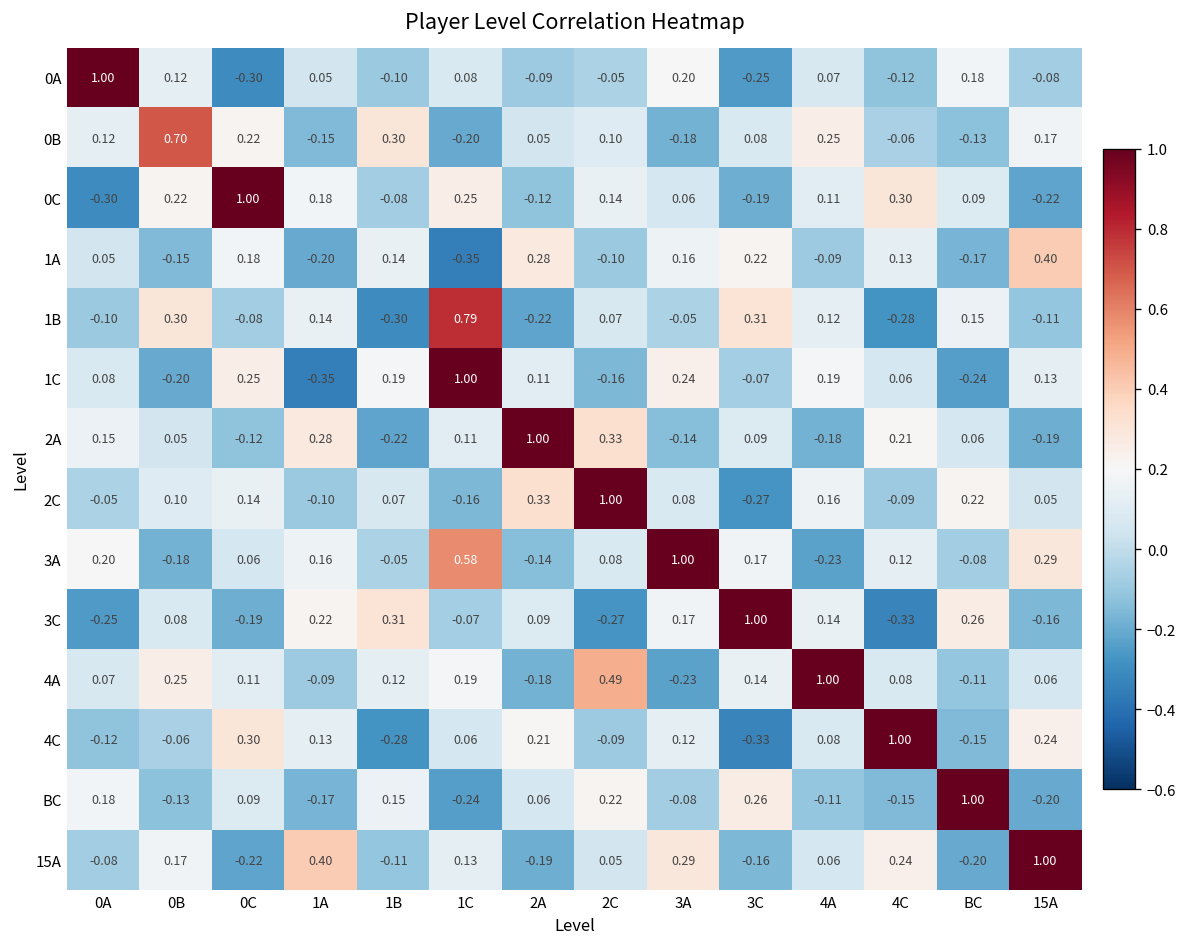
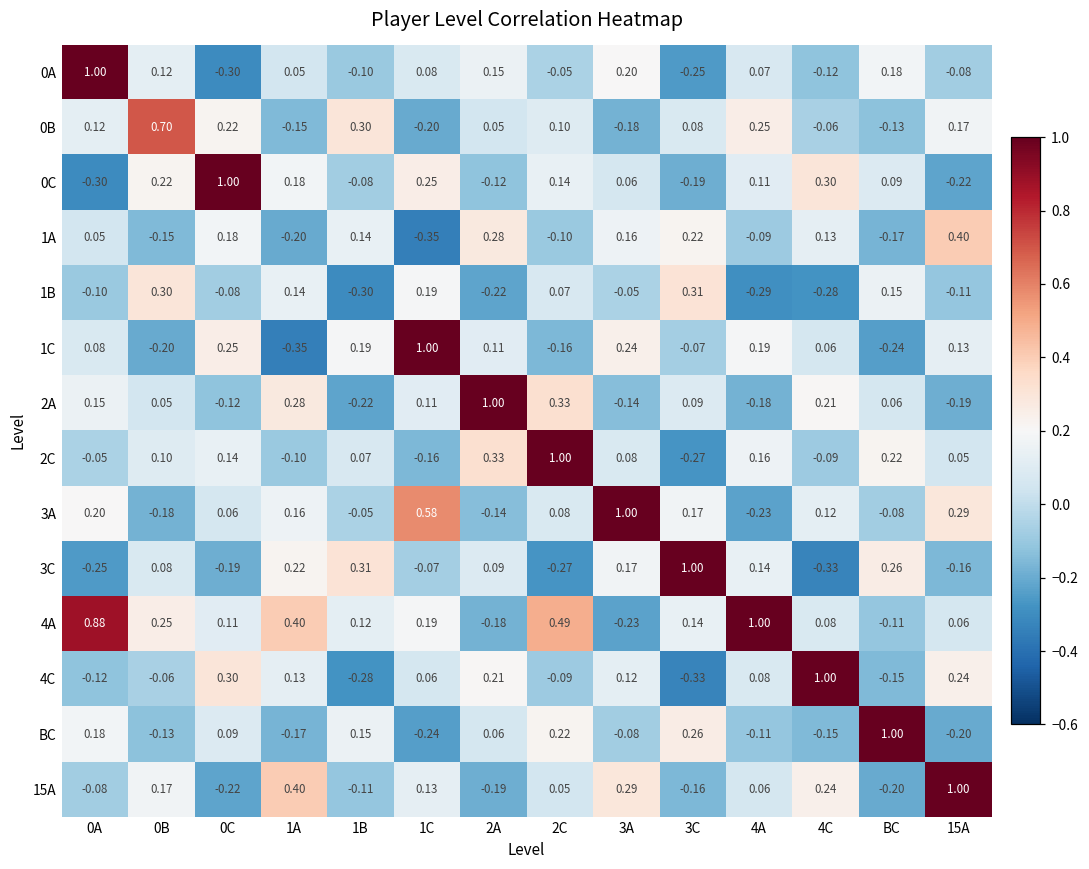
  {
    "0A": {
      "0A": 1.00,
      "0B": 0.12,
      "0C": -0.30,
      "1A": 0.05,
      "1B": -0.10,
      "1C": 0.08,
-     "2A": -0.09,
+     "2A": 0.15,
      "2C": -0.05,
      "3A": 0.20,
      "3C": -0.25,
      "4A": 0.07,
      "4C": -0.12,
      "BC": 0.18,
      "15A": -0.08
    },
    "0B": {
      "0A": 0.12,
      "0B": 0.70,
      "0C": 0.22,
      "1A": -0.15,
      "1B": 0.30,
      "1C": -0.20,
      "2A": 0.05,
      "2C": 0.10,
      "3A": -0.18,
      "3C": 0.08,
      "4A": 0.25,
      "4C": -0.06,
      "BC": -0.13,
      "15A": 0.17
    },
    "0C": {
      "0A": -0.30,
      "0B": 0.22,
      "0C": 1.00,
      "1A": 0.18,
      "1B": -0.08,
      "1C": 0.25,
      "2A": -0.12,
      "2C": 0.14,
      "3A": 0.06,
      "3C": -0.19,
      "4A": 0.11,
      "4C": 0.30,
      "BC": 0.09,
      "15A": -0.22
    },
    "1A": {
      "0A": 0.05,
      "0B": -0.15,
      "0C": 0.18,
      "1A": -0.20,
      "1B": 0.14,
      "1C": -0.35,
      "2A": 0.28,
      "2C": -0.10,
      "3A": 0.16,
      "3C": 0.22,
      "4A": -0.09,
      "4C": 0.13,
      "BC": -0.17,
      "15A": 0.40
    },
    "1B": {
      "0A": -0.10,
      "0B": 0.30,
      "0C": -0.08,
      "1A": 0.14,
      "1B": -0.30,
-     "1C": 0.79,
+     "1C": 0.19,
      "2A": -0.22,
      "2C": 0.07,
      "3A": -0.05,
      "3C": 0.31,
-     "4A": 0.12,
+     "4A": -0.29,
      "4C": -0.28,
      "BC": 0.15,
      "15A": -0.11
    },
    "1C": {
      "0A": 0.08,
      "0B": -0.20,
      "0C": 0.25,
      "1A": -0.35,
      "1B": 0.19,
      "1C": 1.00,
      "2A": 0.11,
      "2C": -0.16,
      "3A": 0.24,
      "3C": -0.07,
      "4A": 0.19,
      "4C": 0.06,
      "BC": -0.24,
      "15A": 0.13
    },
    "2A": {
      "0A": 0.15,
      "0B": 0.05,
      "0C": -0.12,
      "1A": 0.28,
      "1B": -0.22,
      "1C": 0.11,
      "2A": 1.00,
      "2C": 0.33,
      "3A": -0.14,
      "3C": 0.09,
      "4A": -0.18,
      "4C": 0.21,
      "BC": 0.06,
      "15A": -0.19
    },
    "2C": {
      "0A": -0.05,
      "0B": 0.10,
      "0C": 0.14,
      "1A": -0.10,
      "1B": 0.07,
      "1C": -0.16,
      "2A": 0.33,
      "2C": 1.00,
      "3A": 0.08,
      "3C": -0.27,
      "4A": 0.16,
      "4C": -0.09,
      "BC": 0.22,
      "15A": 0.05
    },
    "3A": {
      "0A": 0.20,
      "0B": -0.18,
      "0C": 0.06,
      "1A": 0.16,
      "1B": -0.05,
      "1C": 0.58,
      "2A": -0.14,
      "2C": 0.08,
      "3A": 1.00,
      "3C": 0.17,
      "4A": -0.23,
      "4C": 0.12,
      "BC": -0.08,
      "15A": 0.29
    },
    "3C": {
      "0A": -0.25,
      "0B": 0.08,
      "0C": -0.19,
      "1A": 0.22,
      "1B": 0.31,
      "1C": -0.07,
      "2A": 0.09,
      "2C": -0.27,
      "3A": 0.17,
      "3C": 1.00,
      "4A": 0.14,
      "4C": -0.33,
      "BC": 0.26,
      "15A": -0.16
    },
    "4A": {
-     "0A": 0.07,
+     "0A": 0.88,
      "0B": 0.25,
      "0C": 0.11,
-     "1A": -0.09,
+     "1A": 0.40,
      "1B": 0.12,
      "1C": 0.19,
      "2A": -0.18,
      "2C": 0.49,
      "3A": -0.23,
      "3C": 0.14,
      "4A": 1.00,
      "4C": 0.08,
      "BC": -0.11,
      "15A": 0.06
    },
    "4C": {
      "0A": -0.12,
      "0B": -0.06,
      "0C": 0.30,
      "1A": 0.13,
      "1B": -0.28,
      "1C": 0.06,
      "2A": 0.21,
      "2C": -0.09,
      "3A": 0.12,
      "3C": -0.33,
      "4A": 0.08,
      "4C": 1.00,
      "BC": -0.15,
      "15A": 0.24
    },
    "BC": {
      "0A": 0.18,
      "0B": -0.13,
      "0C": 0.09,
      "1A": -0.17,
      "1B": 0.15,
      "1C": -0.24,
      "2A": 0.06,
      "2C": 0.22,
      "3A": -0.08,
      "3C": 0.26,
      "4A": -0.11,
      "4C": -0.15,
      "BC": 1.00,
      "15A": -0.20
    },
    "15A": {
      "0A": -0.08,
      "0B": 0.17,
      "0C": -0.22,
      "1A": 0.40,
      "1B": -0.11,
      "1C": 0.13,
      "2A": -0.19,
      "2C": 0.05,
      "3A": 0.29,
      "3C": -0.16,
      "4A": 0.06,
      "4C": 0.24,
      "BC": -0.20,
      "15A": 1.00
    }
  }
